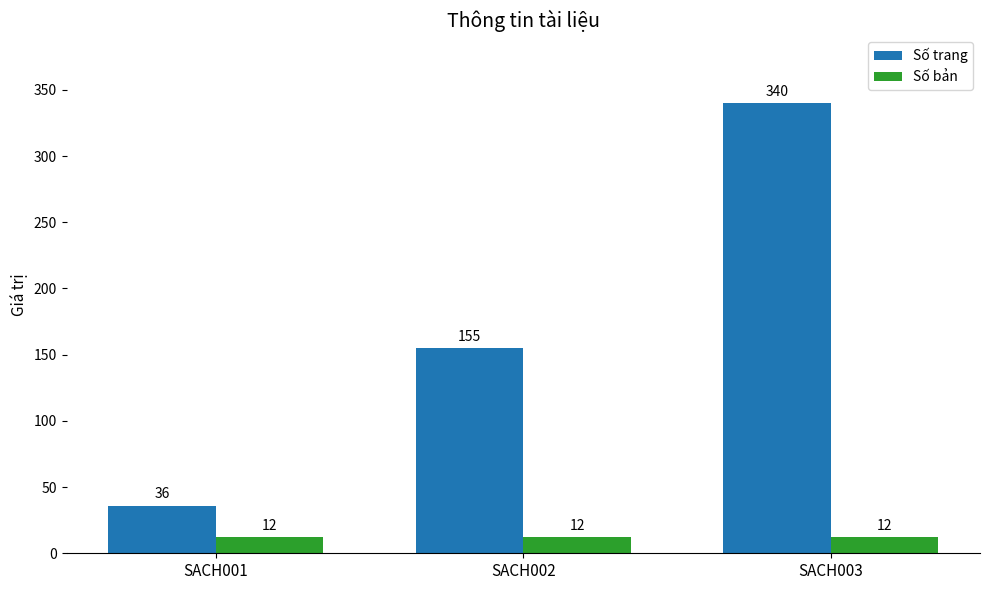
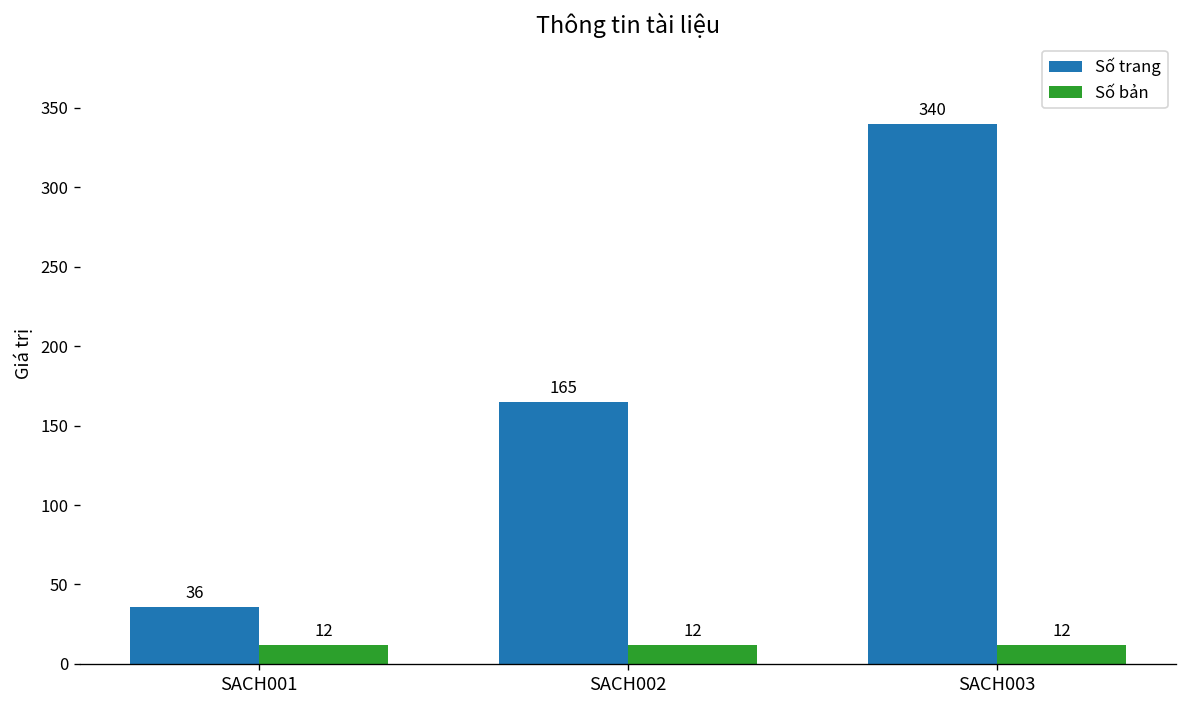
  {
    "Số trang": {
      "SACH001": 36,
-     "SACH002": 155,
+     "SACH002": 165,
      "SACH003": 340
    },
    "Số bản": {
      "SACH001": 12,
      "SACH002": 12,
      "SACH003": 12
    }
  }
